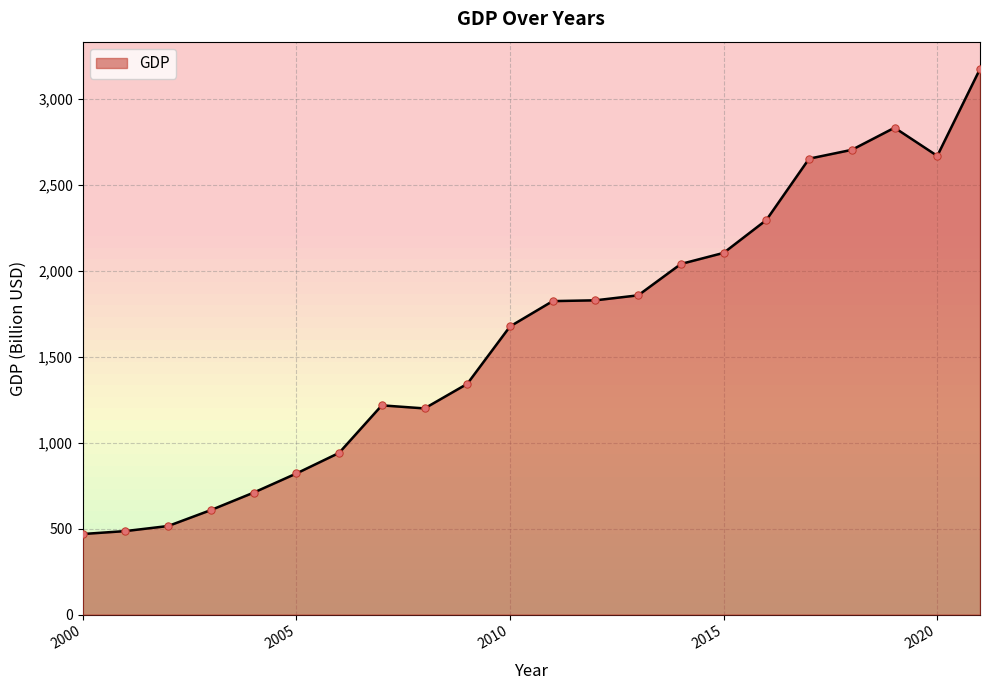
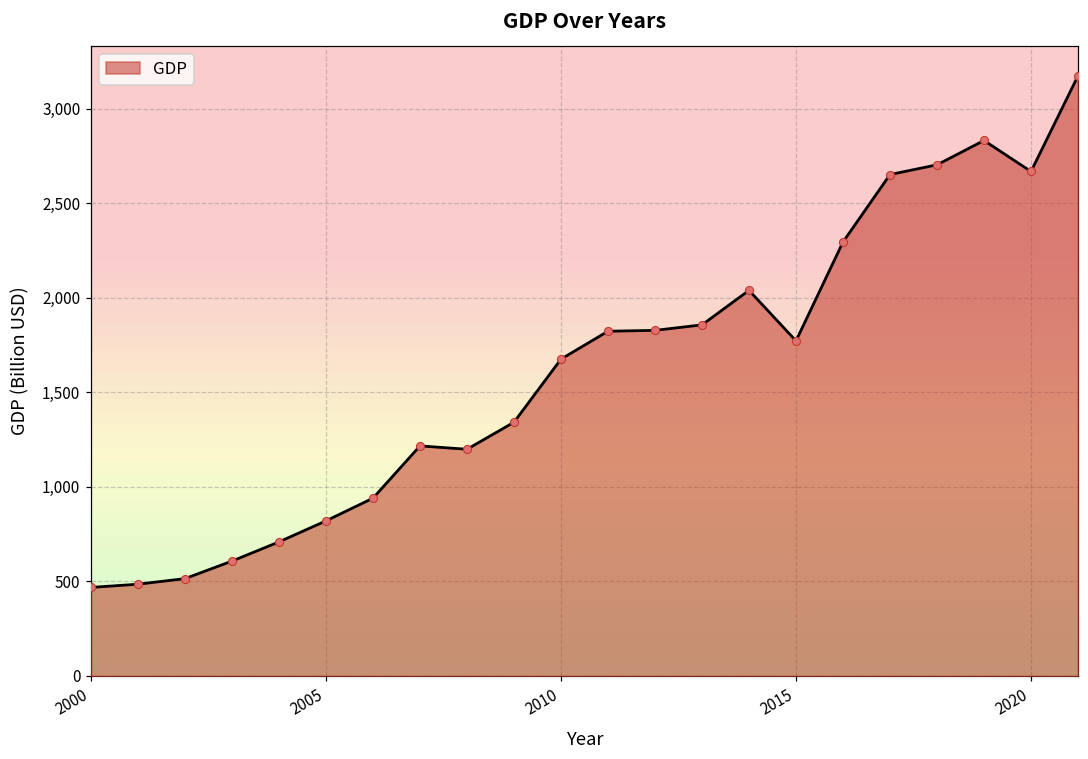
  {
    "GDP": {
      "2005": "820",
-     "2015": "2,100"
+     "2015": "1,770"
    }
  }
